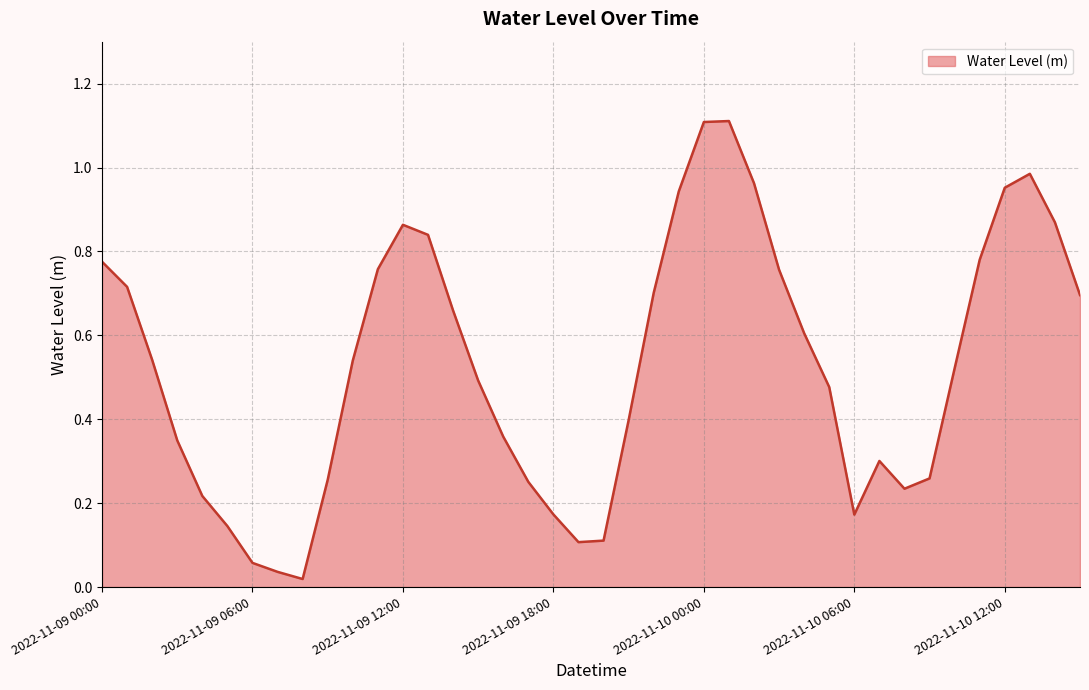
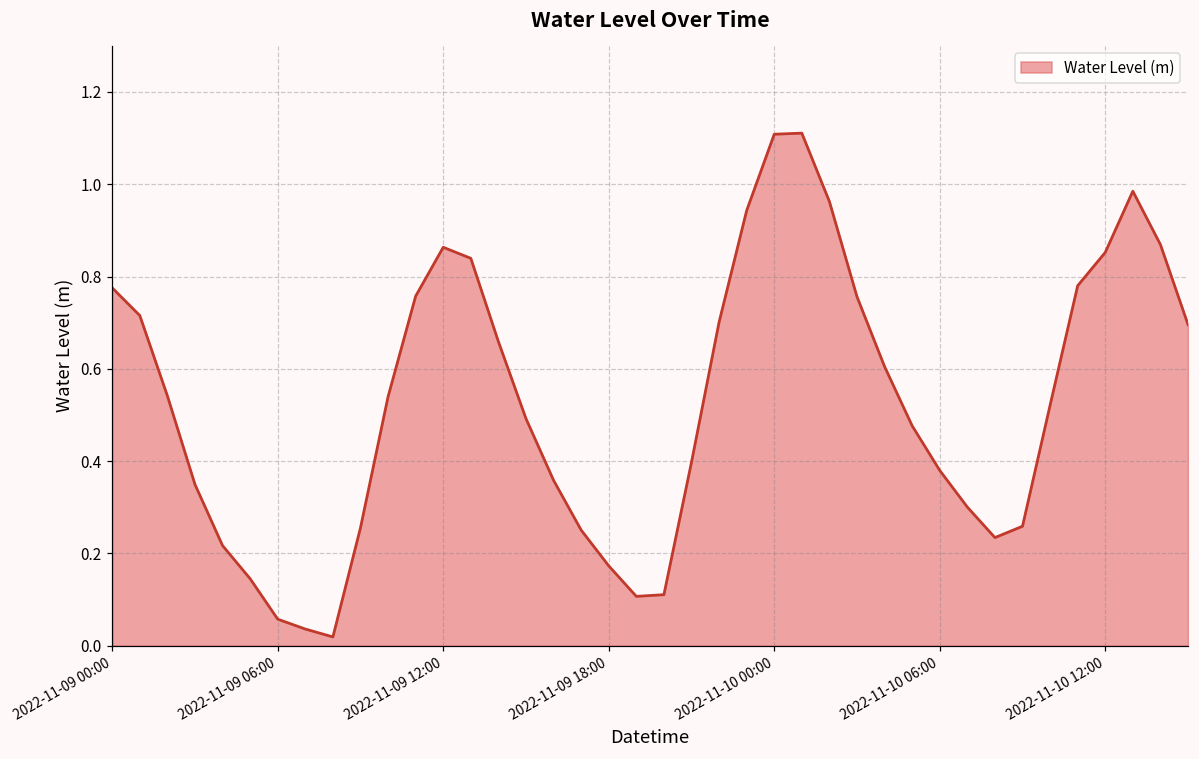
  {
    "2022-11-09 00:00": 0.78,
    "2022-11-09 06:00": 0.06,
    "2022-11-09 12:00": 0.86,
    "2022-11-09 18:00": 0.17,
    "2022-11-10 00:00": 1.11,
-   "2022-11-10 06:00": 0.17,
-   "2022-11-10 12:00": 0.95
+   "2022-11-10 06:00": 0.38,
+   "2022-11-10 12:00": 0.85
  }
